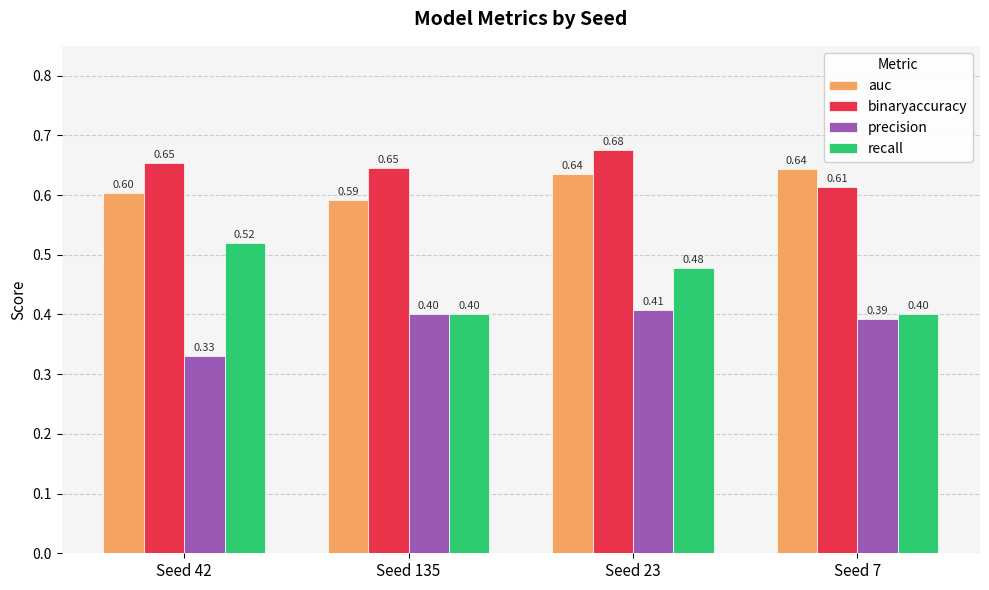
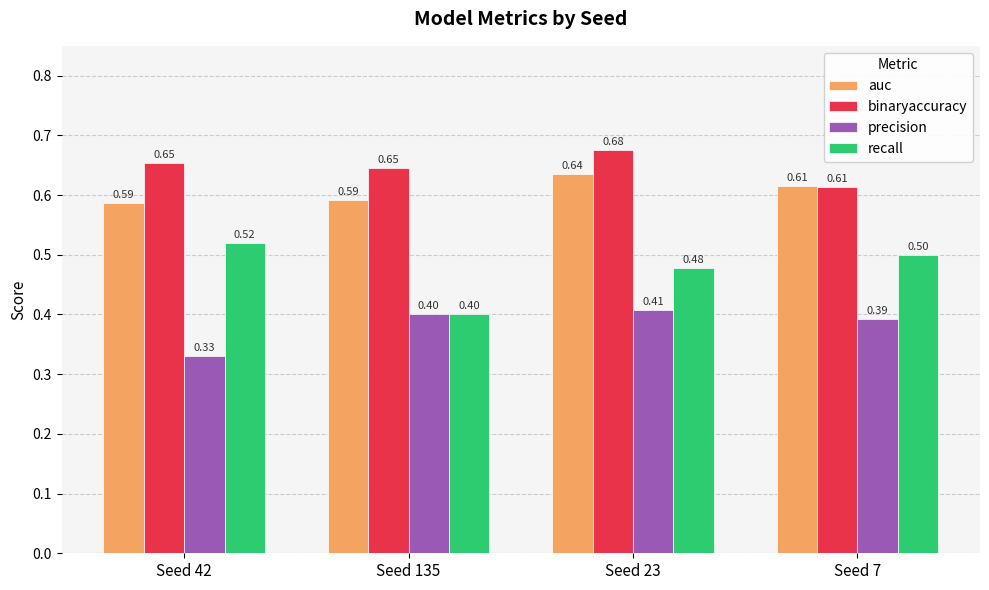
  {
    "auc": {
-     "Seed 42": 0.60,
+     "Seed 42": 0.59,
      "Seed 135": 0.59,
      "Seed 23": 0.64,
-     "Seed 7": 0.64
+     "Seed 7": 0.61
    },
    "binaryaccuracy": {
      "Seed 42": 0.65,
      "Seed 135": 0.65,
      "Seed 23": 0.68,
      "Seed 7": 0.61
    },
    "precision": {
      "Seed 42": 0.33,
      "Seed 135": 0.40,
      "Seed 23": 0.41,
      "Seed 7": 0.39
    },
    "recall": {
      "Seed 42": 0.52,
      "Seed 135": 0.40,
      "Seed 23": 0.48,
-     "Seed 7": 0.40
+     "Seed 7": 0.50
    }
  }
